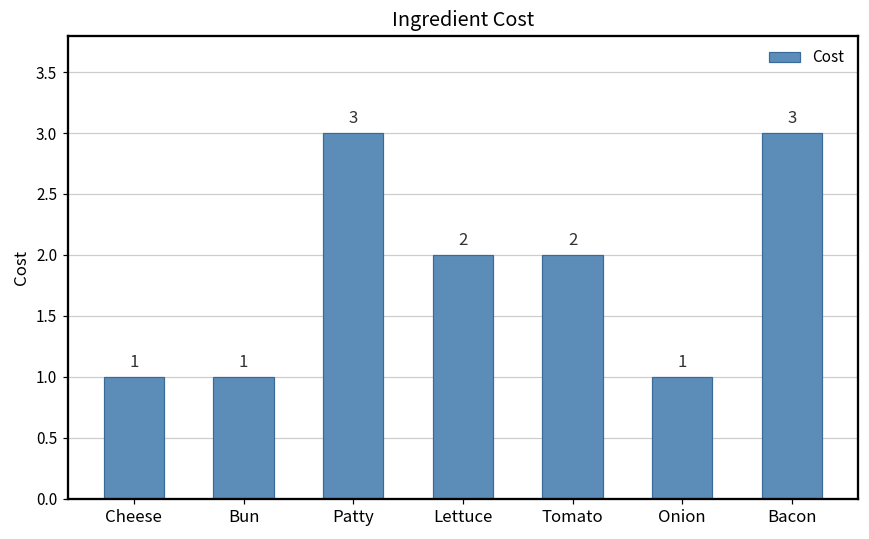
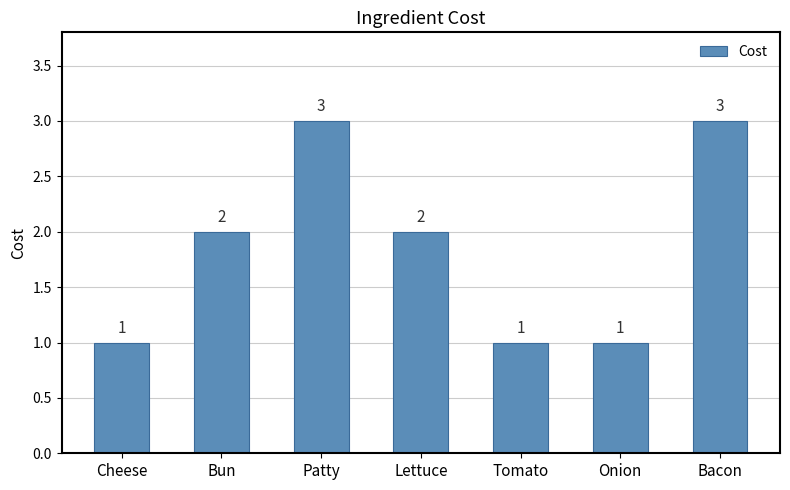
  {
    "Cheese": 1,
-   "Bun": 1,
+   "Bun": 2,
    "Patty": 3,
    "Lettuce": 2,
-   "Tomato": 2,
+   "Tomato": 1,
    "Onion": 1,
    "Bacon": 3
  }
